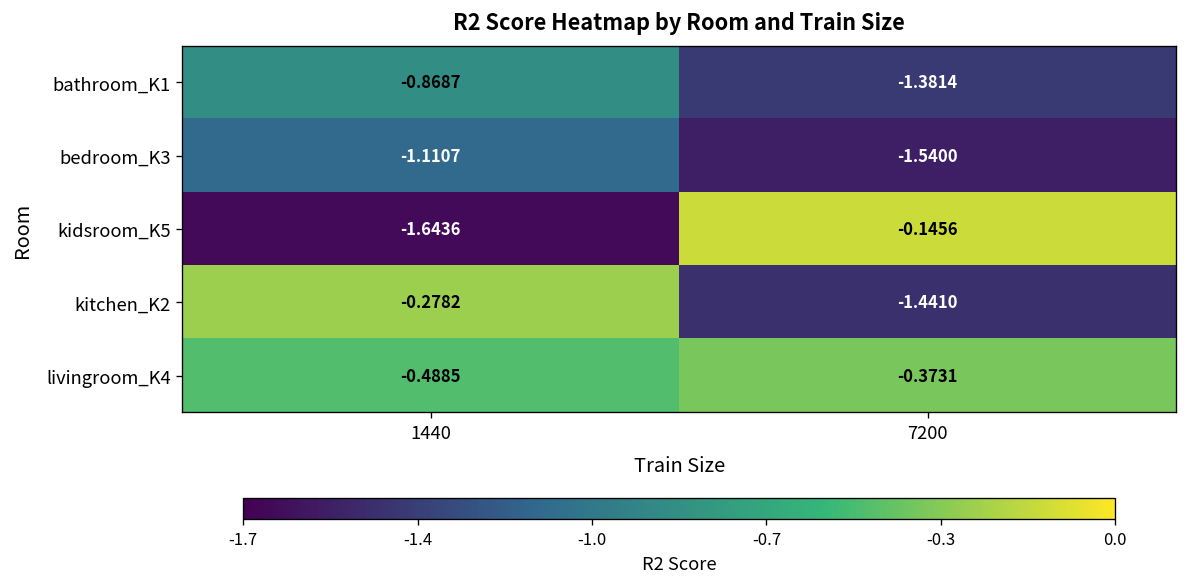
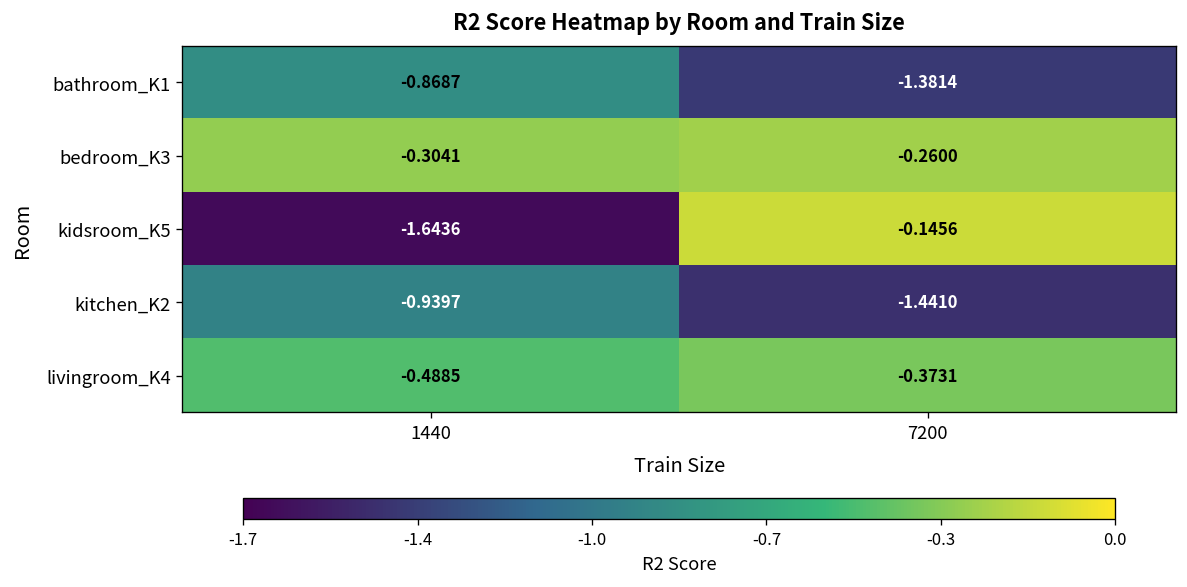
  {
    "bathroom_K1": {
      "1440": -0.8687,
      "7200": -1.3814
    },
    "bedroom_K3": {
-     "1440": -1.1107,
-     "7200": -1.5400
+     "1440": -0.3041,
+     "7200": -0.2600
    },
    "kidsroom_K5": {
      "1440": -1.6436,
      "7200": -0.1456
    },
    "kitchen_K2": {
-     "1440": -0.2782,
+     "1440": -0.9397,
      "7200": -1.4410
    },
    "livingroom_K4": {
      "1440": -0.4885,
      "7200": -0.3731
    }
  }
